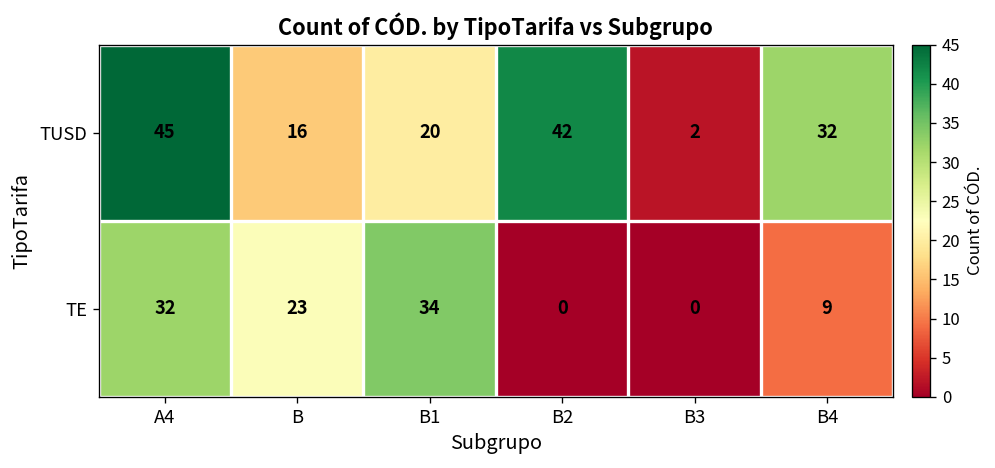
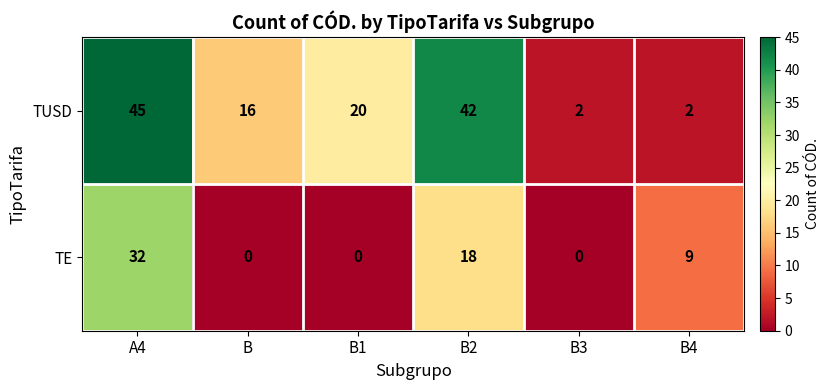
  {
    "TUSD": {
      "A4": 45,
      "B": 16,
      "B1": 20,
      "B2": 42,
      "B3": 2,
-     "B4": 32
+     "B4": 2
    },
    "TE": {
      "A4": 32,
-     "B": 23,
-     "B1": 34,
-     "B2": 0,
+     "B": 0,
+     "B1": 0,
+     "B2": 18,
      "B3": 0,
      "B4": 9
    }
  }
